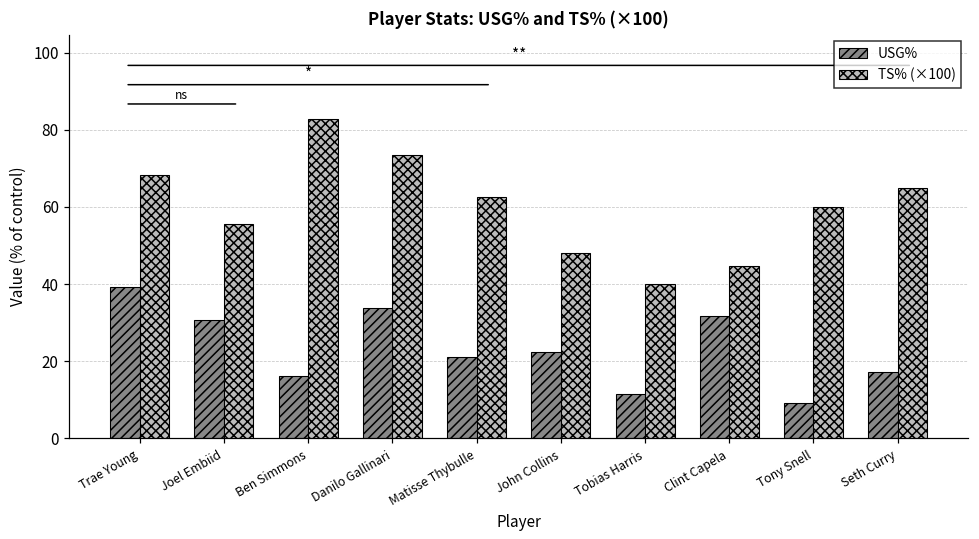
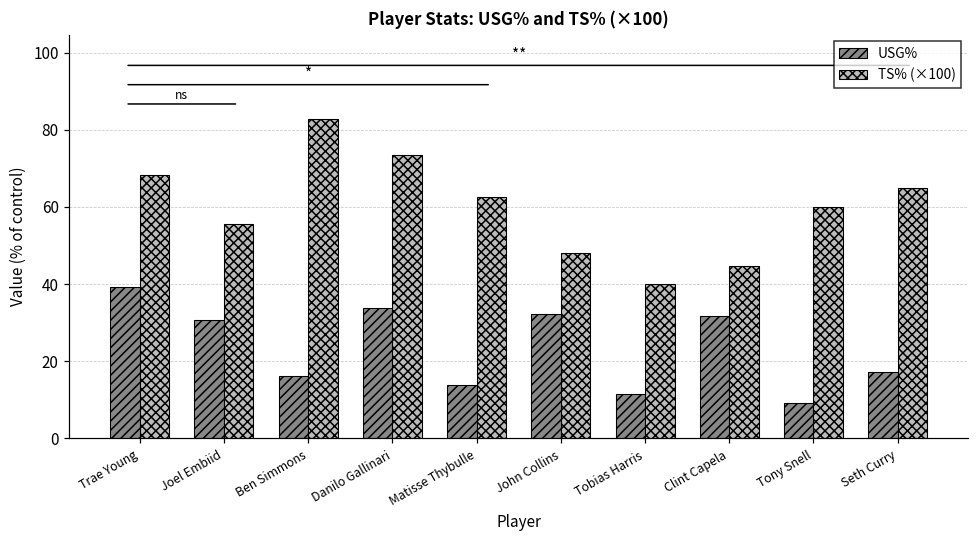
  {
    "USG%": {
      "Trae Young": 39,
      "Joel Embiid": 31,
      "Ben Simmons": 16,
      "Danilo Gallinari": 34,
-     "Matisse Thybulle": 21,
-     "John Collins": 22,
+     "Matisse Thybulle": 14,
+     "John Collins": 32,
      "Tobias Harris": 12,
      "Clint Capela": 32,
      "Tony Snell": 9,
      "Seth Curry": 17
    },
    "TS% (×100)": {
      "Trae Young": 68,
      "Joel Embiid": 56,
      "Ben Simmons": 83,
      "Danilo Gallinari": 74,
      "Matisse Thybulle": 63,
      "John Collins": 48,
      "Tobias Harris": 40,
      "Clint Capela": 45,
      "Tony Snell": 60,
      "Seth Curry": 65
    }
  }
